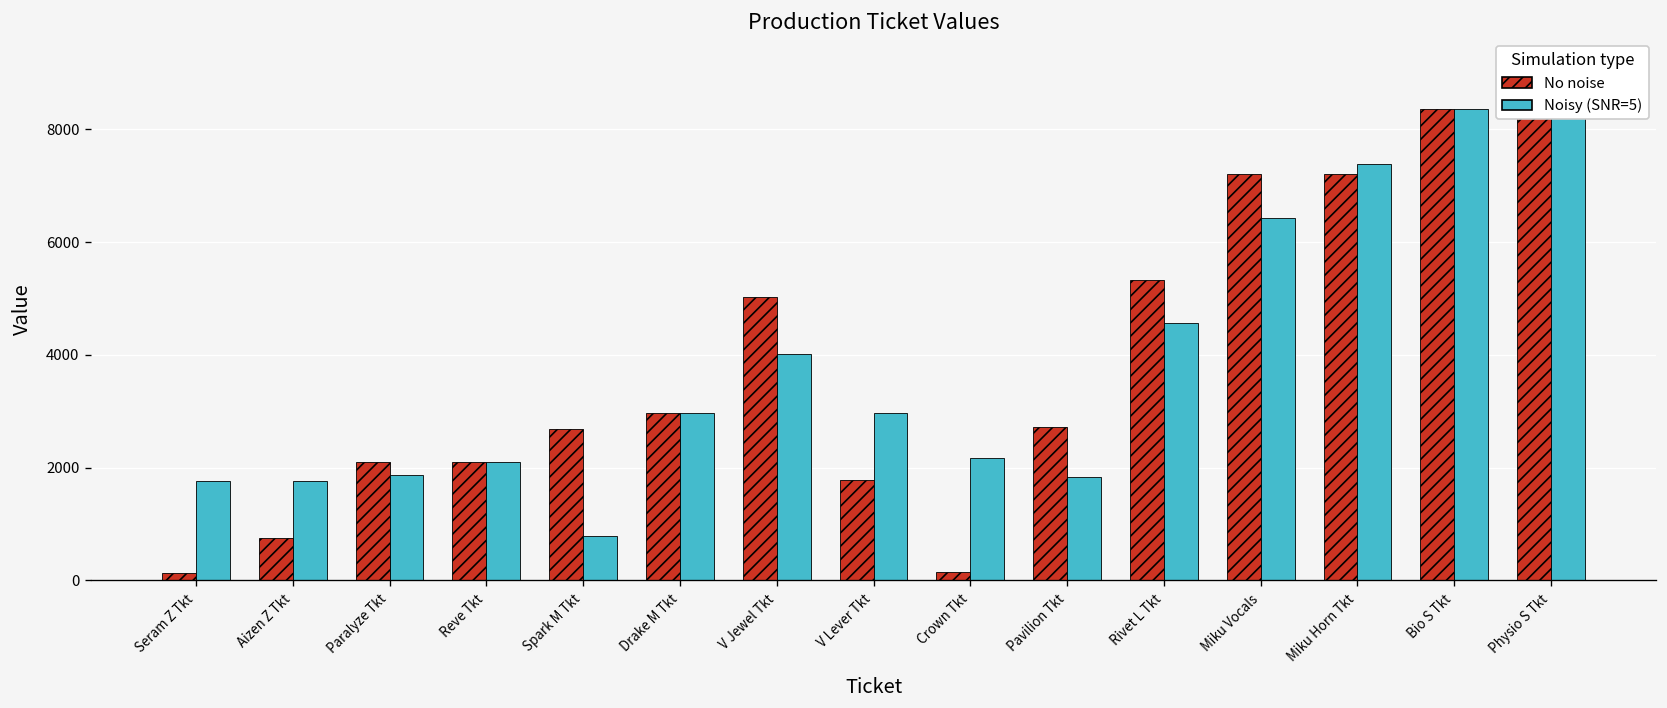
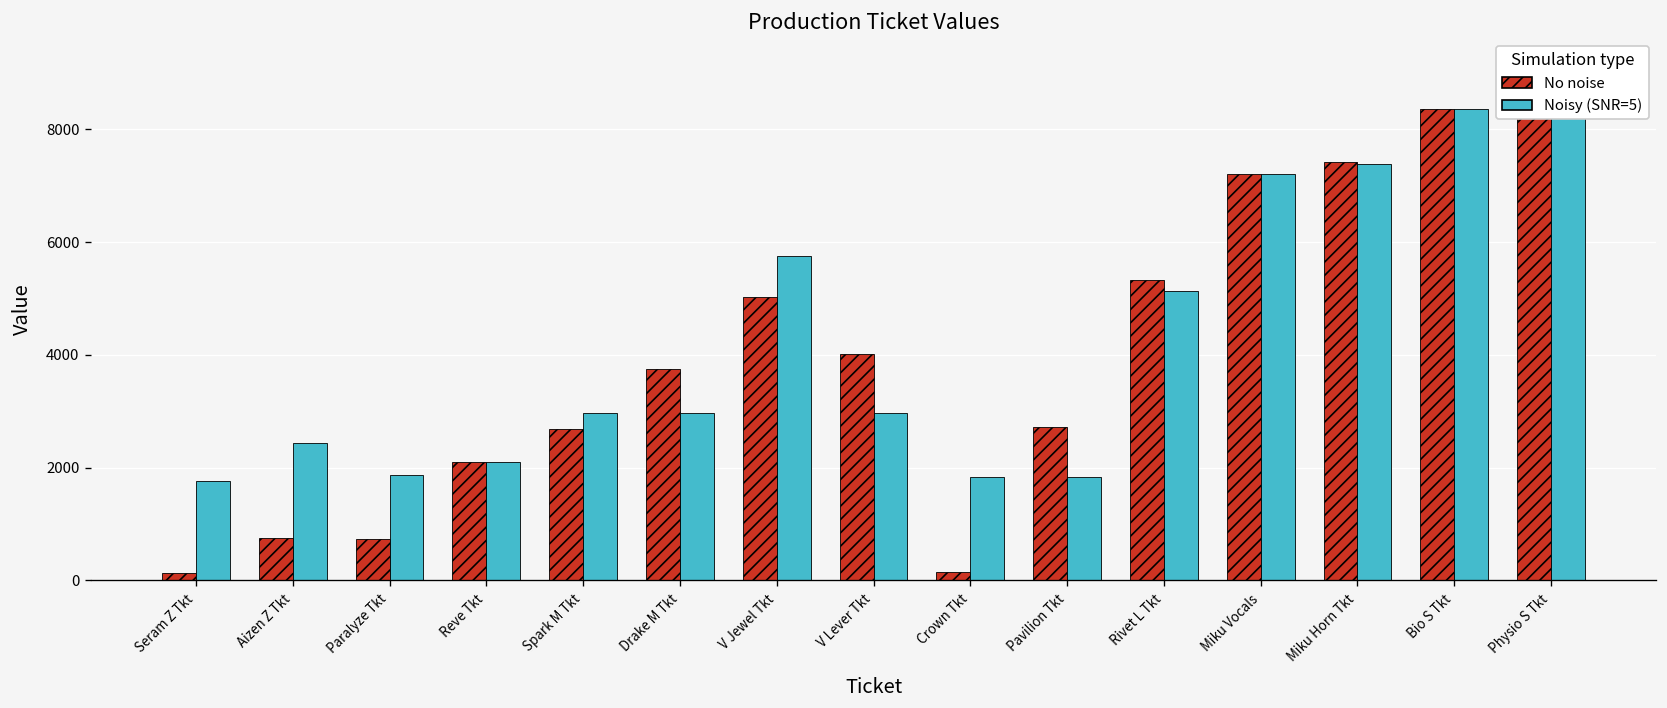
  {
    "No noise": {
      "Seram Z Tkt": 100,
      "Aizen Z Tkt": 700,
-     "Paralyze Tkt": 2100,
+     "Paralyze Tkt": 700,
      "Reve Tkt": 2100,
      "Spark M Tkt": 2700,
-     "Drake M Tkt": 3000,
+     "Drake M Tkt": 3700,
      "V Jewel Tkt": 5000,
-     "V Lever Tkt": 1800,
+     "V Lever Tkt": 4000,
      "Crown Tkt": 100,
      "Pavilion Tkt": 2700,
      "Rivet L Tkt": 5300,
      "Miku Vocals": 7200,
-     "Miku Horn Tkt": 7200,
+     "Miku Horn Tkt": 7400,
      "Bio S Tkt": 8400
    },
    "Noisy (SNR=5)": {
      "Seram Z Tkt": 1800,
-     "Aizen Z Tkt": 1800,
+     "Aizen Z Tkt": 2400,
      "Paralyze Tkt": 1900,
      "Reve Tkt": 2100,
-     "Spark M Tkt": 800,
+     "Spark M Tkt": 3000,
      "Drake M Tkt": 3000,
-     "V Jewel Tkt": 4000,
+     "V Jewel Tkt": 5700,
      "V Lever Tkt": 3000,
-     "Crown Tkt": 2200,
+     "Crown Tkt": 1800,
      "Pavilion Tkt": 1800,
-     "Rivet L Tkt": 4600,
-     "Miku Vocals": 6400,
+     "Rivet L Tkt": 5100,
+     "Miku Vocals": 7200,
      "Miku Horn Tkt": 7400,
      "Bio S Tkt": 8400
    }
  }
